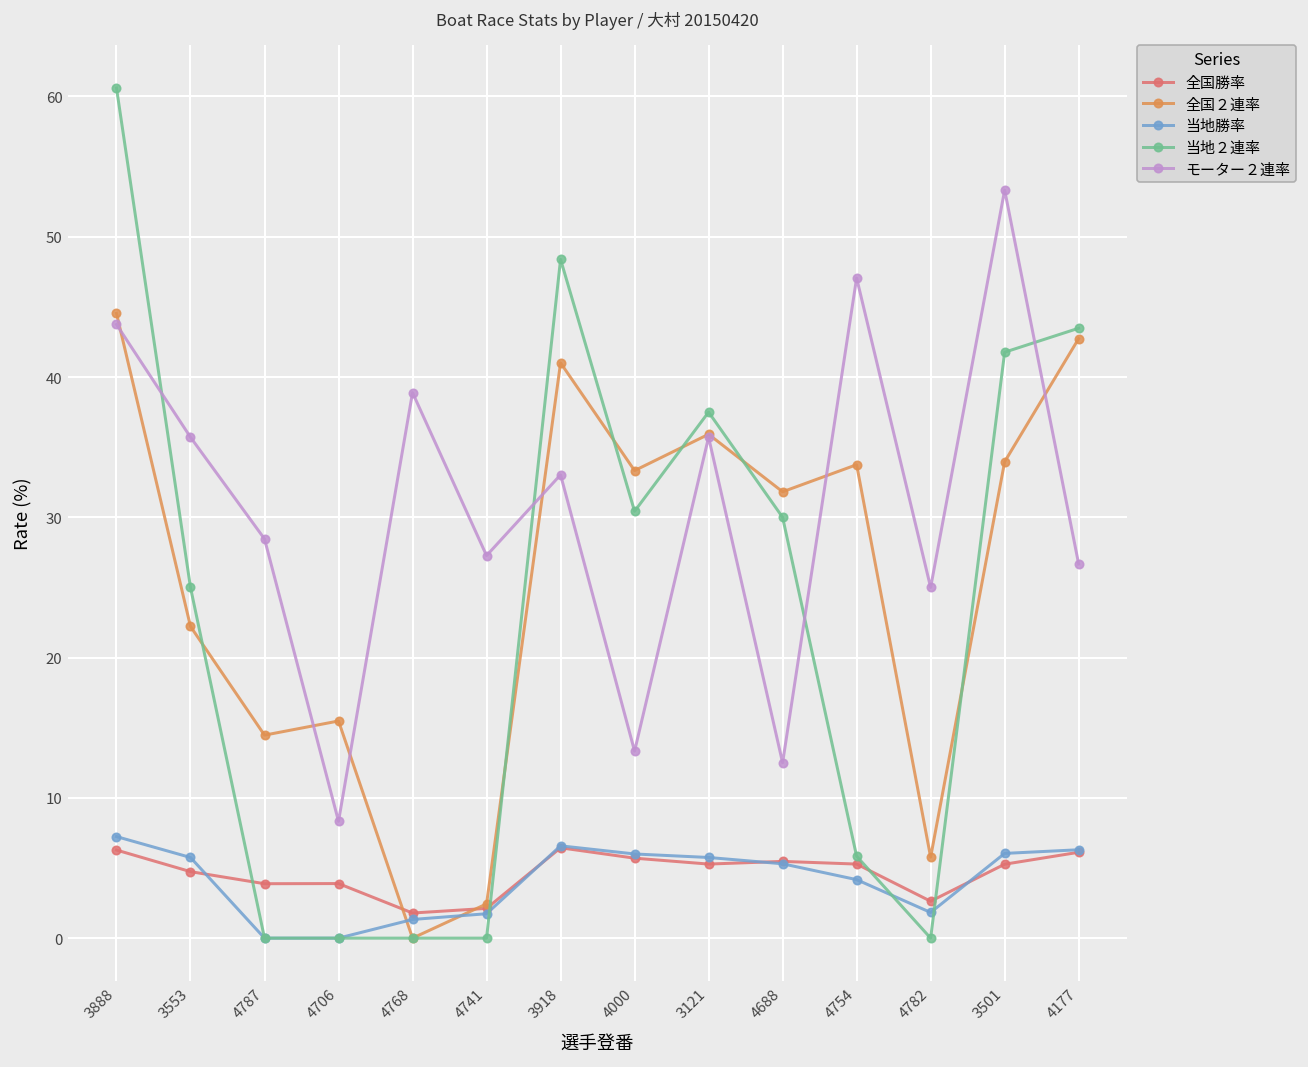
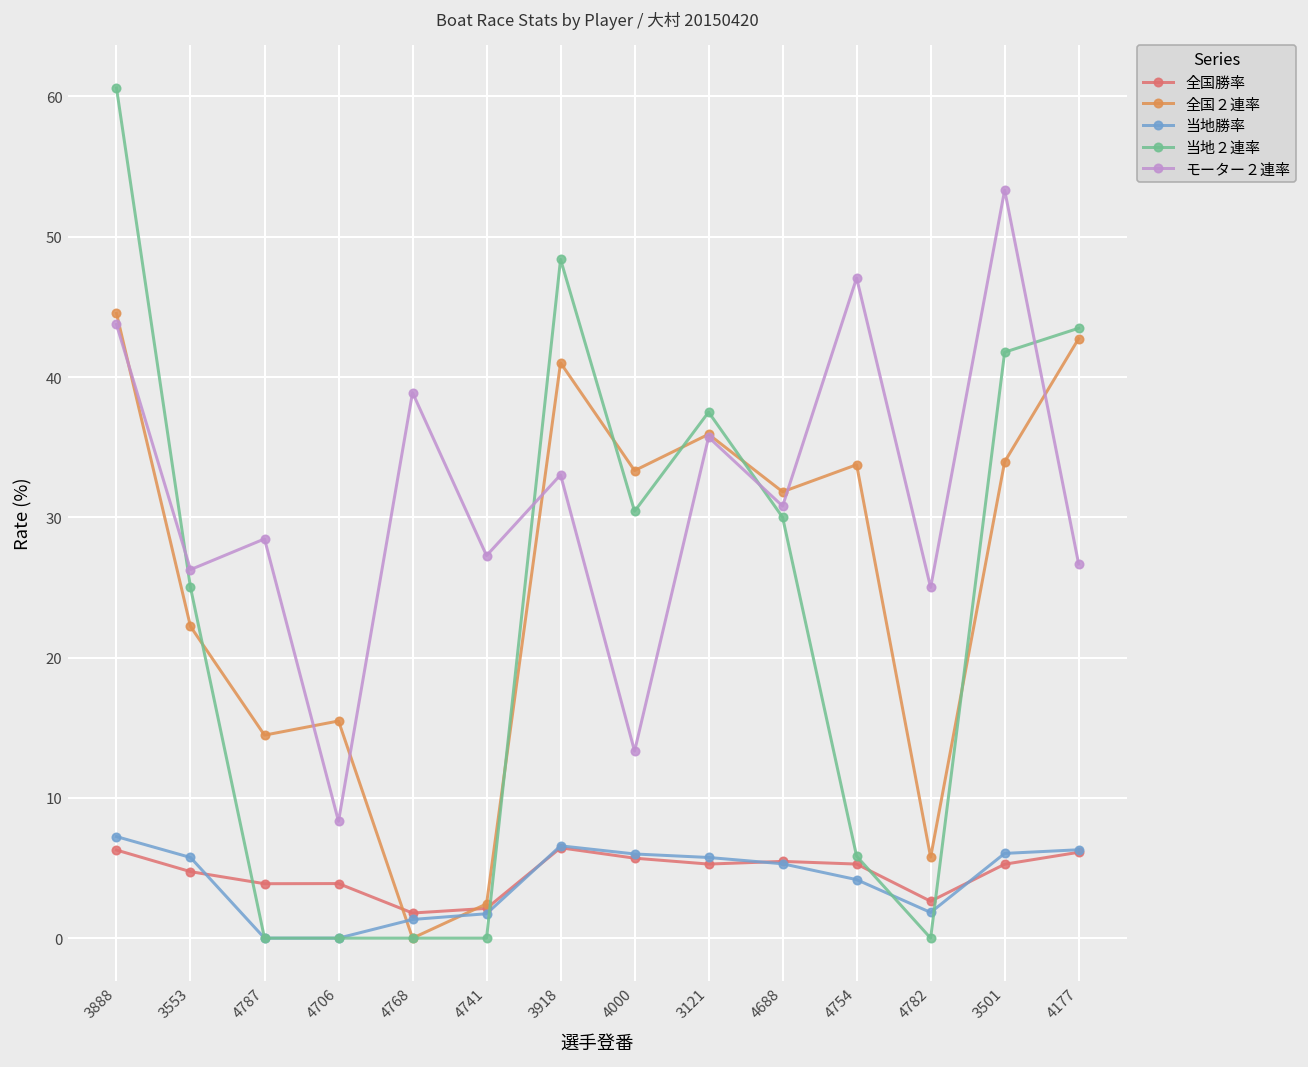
  {
    "当地勝率": {
      "3888": 7.2,
      "3553": 5.8,
      "4768": 1.3,
      "4741": 1.7,
      "4000": 6.0,
      "3121": 5.8,
      "4754": 4.2,
      "4782": 1.8,
      "3501": 6.0
    },
    "当地２連率": {
      "3888": 60.6,
      "3553": 25.0,
      "4741": 0.0,
      "3918": 48.4,
      "4000": 30.4,
      "3121": 37.5,
      "4688": 30.0,
      "4754": 5.8,
      "4782": 0.0,
      "3501": 41.8,
      "4177": 43.5
    },
    "モーター２連率": {
      "3888": 43.8,
-     "3553": 35.7,
+     "3553": 26.3,
      "4787": 28.5,
      "4706": 8.3,
      "4768": 38.9,
      "4741": 27.3,
      "3918": 33.0,
      "4000": 13.3,
-     "4688": 12.5,
+     "4688": 30.8,
      "4754": 47.1,
      "4782": 25.0,
      "3501": 53.3,
      "4177": 26.7
    }
  }
